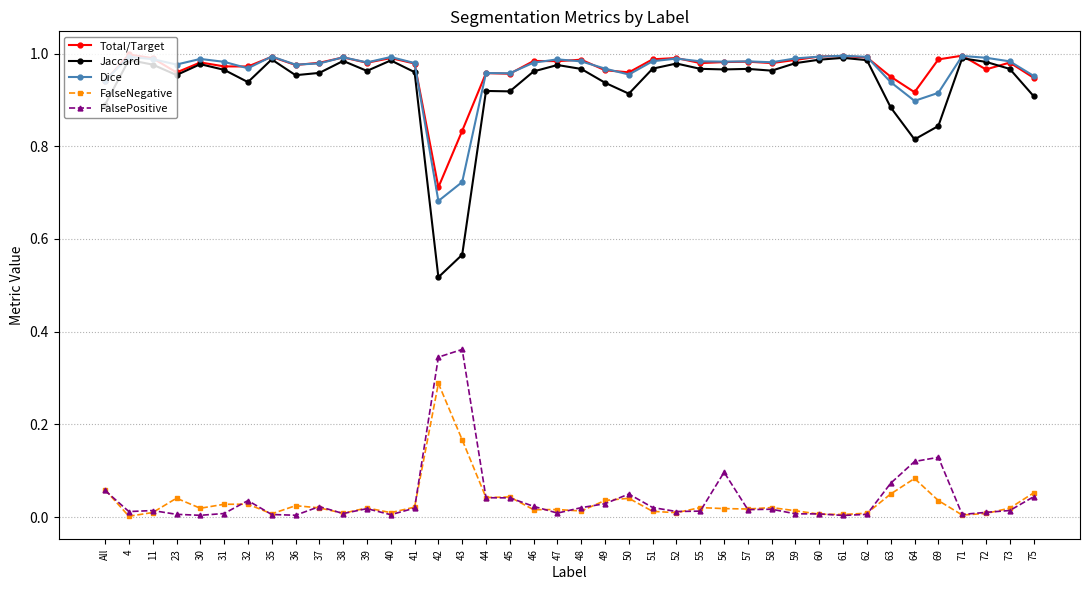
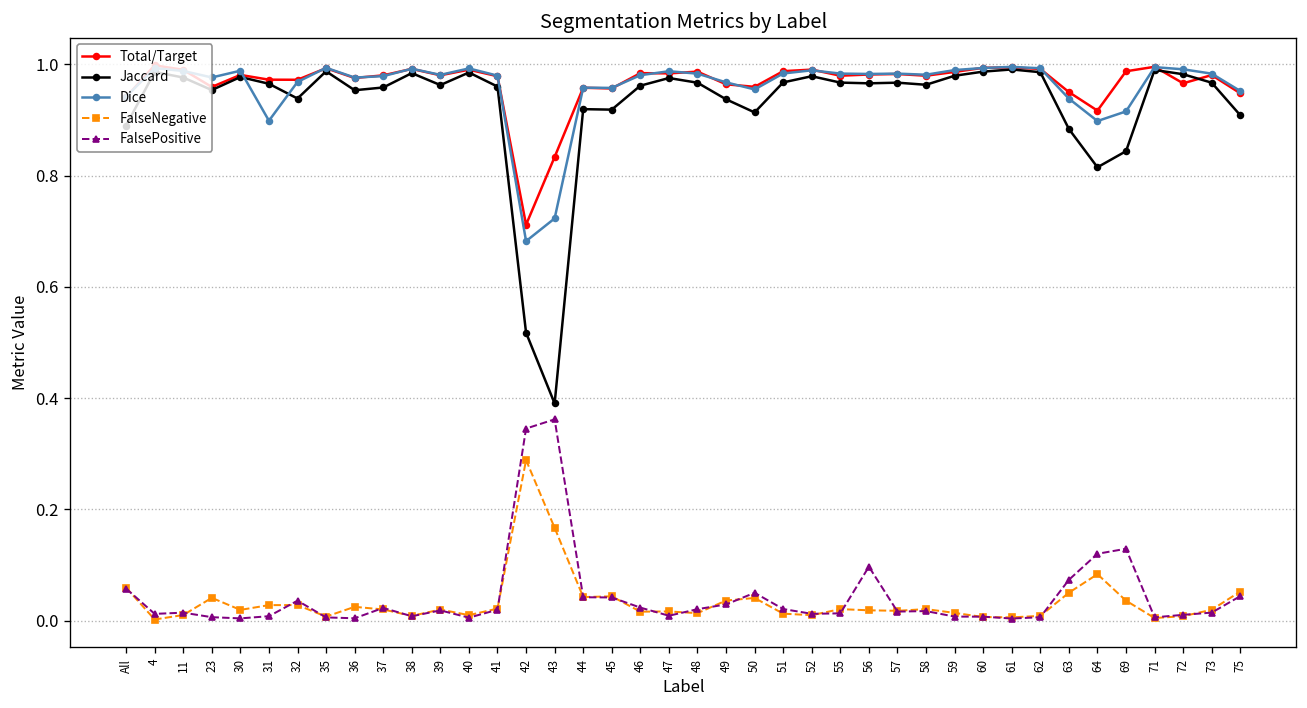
  {
    "Total/Target": {
      "31": 0.97,
      "42": 0.71,
      "43": 0.83,
      "63": 0.95,
      "64": 0.92,
      "69": 0.99,
      "72": 0.97
    },
    "Jaccard": {
      "31": 0.96,
      "32": 0.94,
      "35": 0.99,
      "36": 0.95,
      "37": 0.96,
      "38": 0.98,
      "39": 0.96,
      "41": 0.96,
      "42": 0.52,
-     "43": 0.57,
+     "43": 0.39,
      "44": 0.92,
      "45": 0.92,
      "46": 0.96,
      "47": 0.98,
      "48": 0.97,
      "49": 0.94,
      "50": 0.91,
      "51": 0.97,
      "52": 0.98,
      "55": 0.97,
      "56": 0.97,
      "57": 0.97,
      "58": 0.96,
      "59": 0.98,
      "60": 0.99,
      "62": 0.99,
      "63": 0.88,
      "64": 0.81,
      "69": 0.84,
      "72": 0.98,
      "73": 0.97,
      "75": 0.91
    },
    "Dice": {
      "30": 0.99,
-     "31": 0.98,
+     "31": 0.90,
      "42": 0.68,
      "43": 0.72,
      "63": 0.94,
      "64": 0.90,
      "69": 0.92,
      "72": 0.99
    },
    "FalseNegative": {
      "4": 0.00,
      "23": 0.04,
      "30": 0.02,
      "31": 0.03,
      "32": 0.03,
      "36": 0.02,
      "42": 0.29,
      "43": 0.17,
      "46": 0.02,
      "47": 0.02,
      "48": 0.01,
      "49": 0.04,
      "50": 0.04,
      "51": 0.01,
      "55": 0.02,
      "56": 0.02,
      "59": 0.01,
      "63": 0.05,
      "64": 0.08,
      "69": 0.04,
      "75": 0.05
    },
    "FalsePositive": {
      "4": 0.01,
      "23": 0.01,
      "30": 0.00,
      "31": 0.01,
      "32": 0.04,
      "36": 0.00,
      "42": 0.35,
      "43": 0.36,
      "46": 0.02,
      "47": 0.01,
      "48": 0.02,
      "49": 0.03,
      "50": 0.05,
      "51": 0.02,
      "55": 0.01,
      "56": 0.10,
      "59": 0.01,
      "63": 0.07,
      "64": 0.12,
      "69": 0.13,
      "75": 0.04
    }
  }
